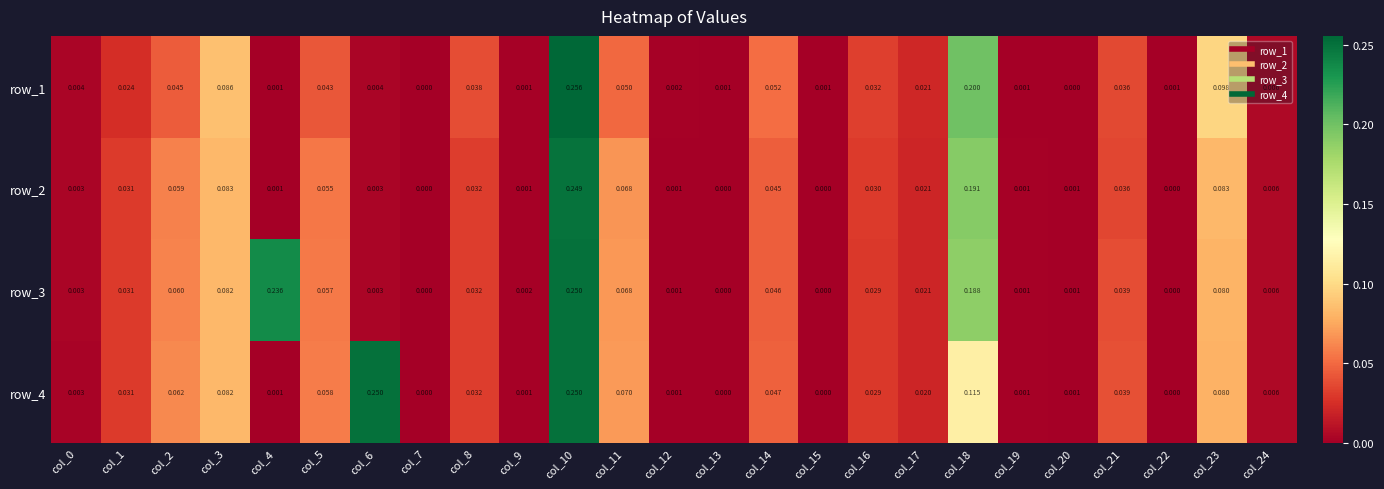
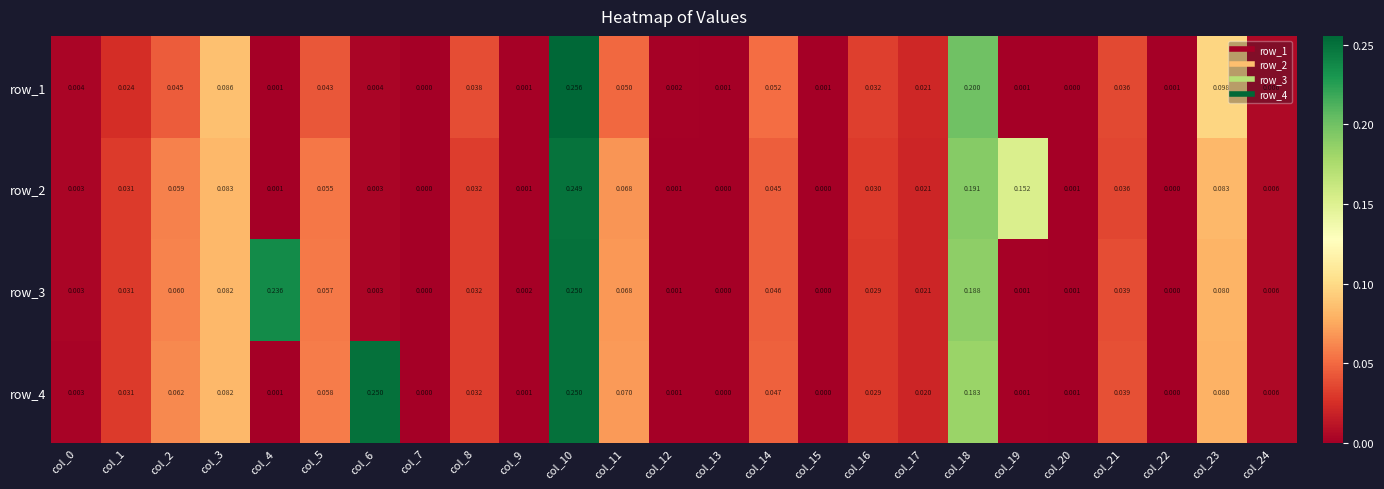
  {
    "row_1": {
      "col_0": 0.004,
      "col_1": 0.024,
      "col_2": 0.045,
      "col_3": 0.086,
      "col_4": 0.001,
      "col_5": 0.043,
      "col_6": 0.004,
      "col_7": 0.000,
      "col_8": 0.038,
      "col_9": 0.001,
      "col_10": 0.256,
      "col_11": 0.050,
      "col_12": 0.002,
      "col_13": 0.001,
      "col_14": 0.052,
      "col_15": 0.001,
      "col_16": 0.032,
      "col_17": 0.021,
      "col_18": 0.200,
      "col_19": 0.001,
      "col_20": 0.000,
      "col_21": 0.036,
      "col_22": 0.001
    },
    "row_2": {
      "col_0": 0.003,
      "col_1": 0.031,
      "col_2": 0.059,
      "col_3": 0.083,
      "col_4": 0.001,
      "col_5": 0.055,
      "col_6": 0.003,
      "col_7": 0.000,
      "col_8": 0.032,
      "col_9": 0.001,
      "col_10": 0.249,
      "col_11": 0.068,
      "col_12": 0.001,
      "col_13": 0.000,
      "col_14": 0.045,
      "col_15": 0.000,
      "col_16": 0.030,
      "col_17": 0.021,
      "col_18": 0.191,
-     "col_19": 0.001,
+     "col_19": 0.152,
      "col_20": 0.001,
      "col_21": 0.036,
      "col_22": 0.000,
      "col_23": 0.083,
      "col_24": 0.006
    },
    "row_3": {
      "col_0": 0.003,
      "col_1": 0.031,
      "col_2": 0.060,
      "col_3": 0.082,
      "col_4": 0.236,
      "col_5": 0.057,
      "col_6": 0.003,
      "col_7": 0.000,
      "col_8": 0.032,
      "col_9": 0.002,
      "col_10": 0.250,
      "col_11": 0.068,
      "col_12": 0.001,
      "col_13": 0.000,
      "col_14": 0.046,
      "col_15": 0.000,
      "col_16": 0.029,
      "col_17": 0.021,
      "col_18": 0.188,
      "col_19": 0.001,
      "col_20": 0.001,
      "col_21": 0.039,
      "col_22": 0.000,
      "col_23": 0.080,
      "col_24": 0.006
    },
    "row_4": {
      "col_0": 0.003,
      "col_1": 0.031,
      "col_2": 0.062,
      "col_3": 0.082,
      "col_4": 0.001,
      "col_5": 0.058,
      "col_6": 0.250,
      "col_7": 0.000,
      "col_8": 0.032,
      "col_9": 0.001,
      "col_10": 0.250,
      "col_11": 0.070,
      "col_12": 0.001,
      "col_13": 0.000,
      "col_14": 0.047,
      "col_15": 0.000,
      "col_16": 0.029,
      "col_17": 0.020,
-     "col_18": 0.115,
+     "col_18": 0.183,
      "col_19": 0.001,
      "col_20": 0.001,
      "col_21": 0.039,
      "col_22": 0.000,
      "col_23": 0.080,
      "col_24": 0.006
    }
  }
